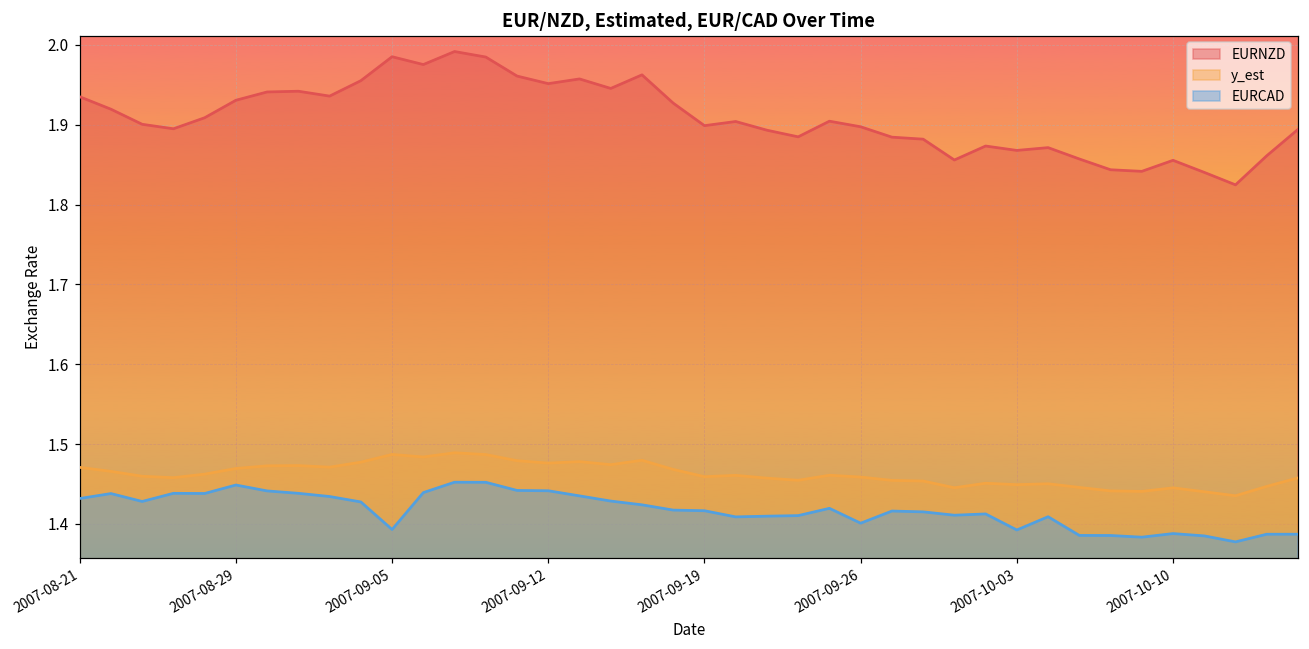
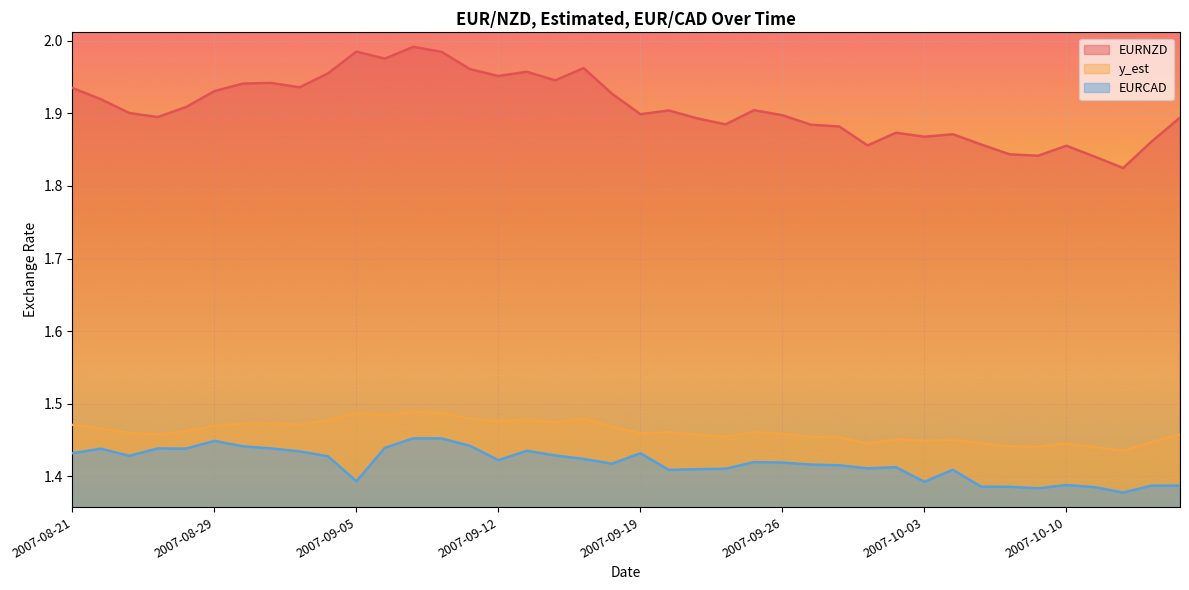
  {
    "EURCAD": {
      "2007-08-21": 1.43,
      "2007-08-29": 1.45,
      "2007-09-05": 1.39,
-     "2007-09-12": 1.44,
-     "2007-09-19": 1.42,
-     "2007-09-26": 1.40,
+     "2007-09-12": 1.42,
+     "2007-09-19": 1.43,
+     "2007-09-26": 1.42,
      "2007-10-03": 1.39,
      "2007-10-10": 1.39
    }
  }
